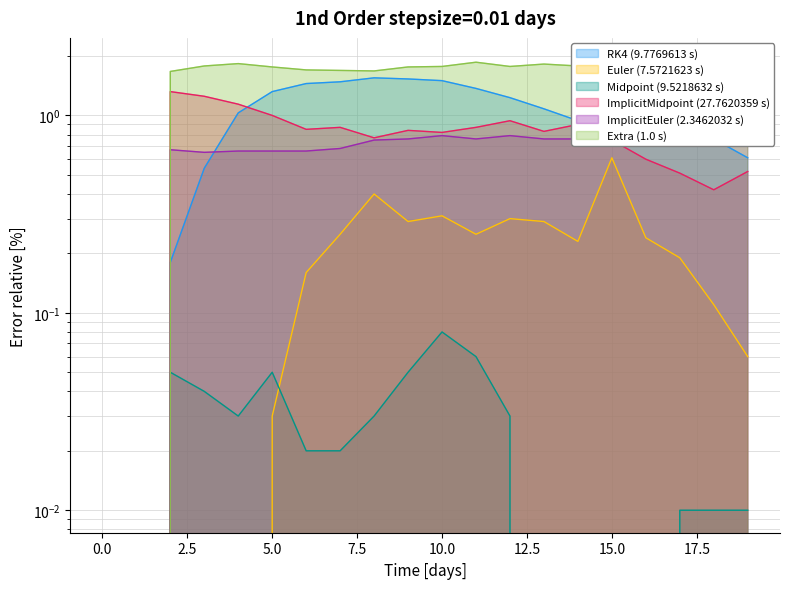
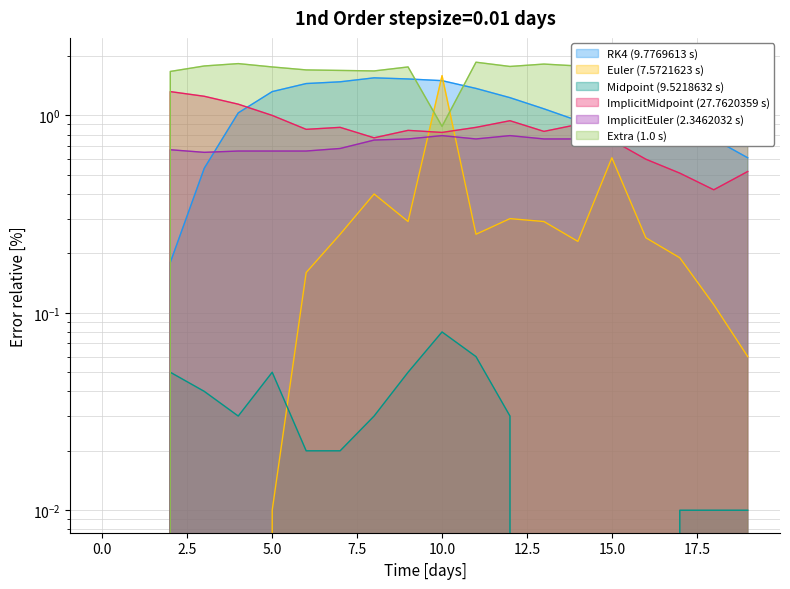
  {
    "Euler (7.5721623 s)": {
-     "5.0": 0.03,
-     "10.0": 0.31,
+     "5.0": 0.01,
+     "10.0": 1.6,
      "15.0": 0.61
    },
    "Extra (1.0 s)": {
      "5.0": 1.8,
-     "10.0": 1.8
+     "10.0": 0.9
    }
  }
